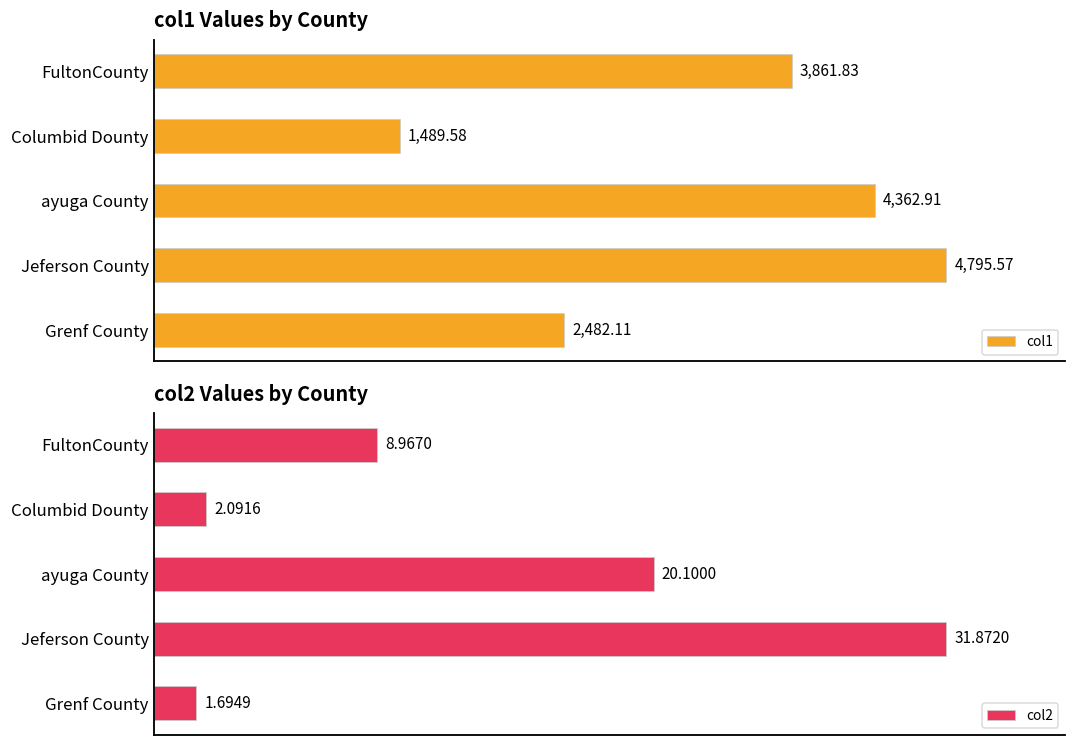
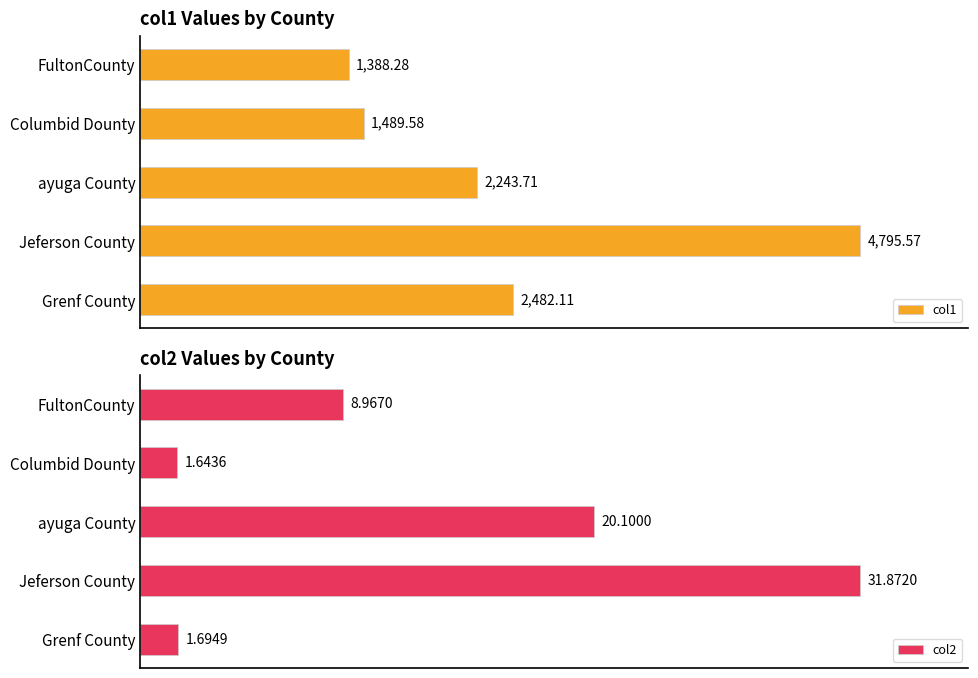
  {
    "col1 Values by County": {
-     "FultonCounty": "3,861.83",
+     "FultonCounty": "1,388.28",
      "Columbid Dounty": "1,489.58",
-     "ayuga County": "4,362.91",
+     "ayuga County": "2,243.71",
      "Jeferson County": "4,795.57",
      "Grenf County": "2,482.11"
    },
    "col2 Values by County": {
      "FultonCounty": "8.9670",
-     "Columbid Dounty": "2.0916",
+     "Columbid Dounty": "1.6436",
      "ayuga County": "20.1000",
      "Jeferson County": "31.8720",
      "Grenf County": "1.6949"
    }
  }
